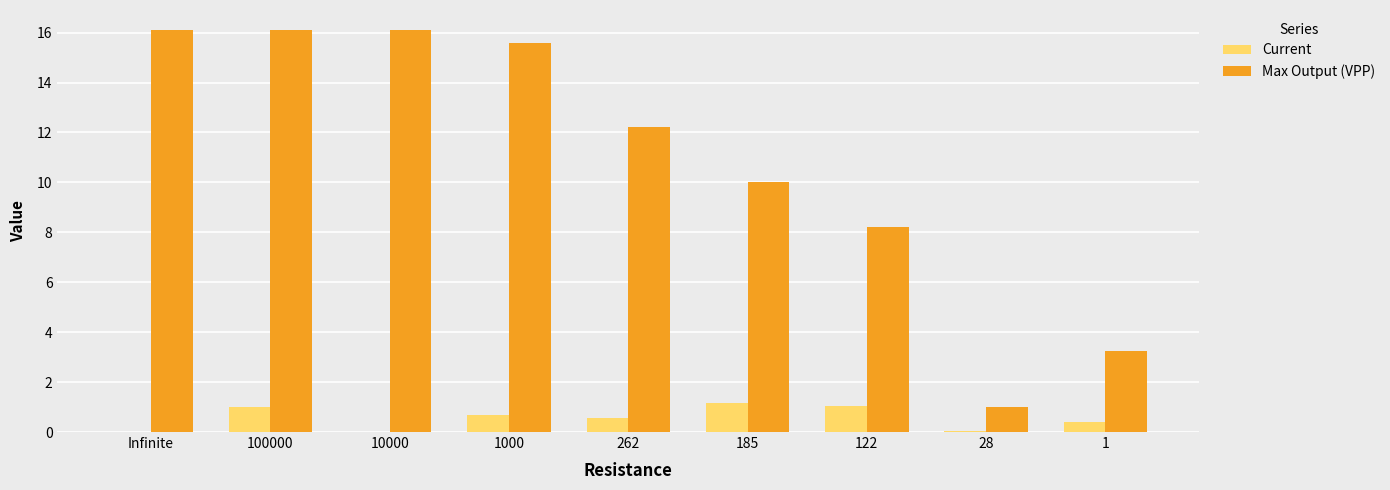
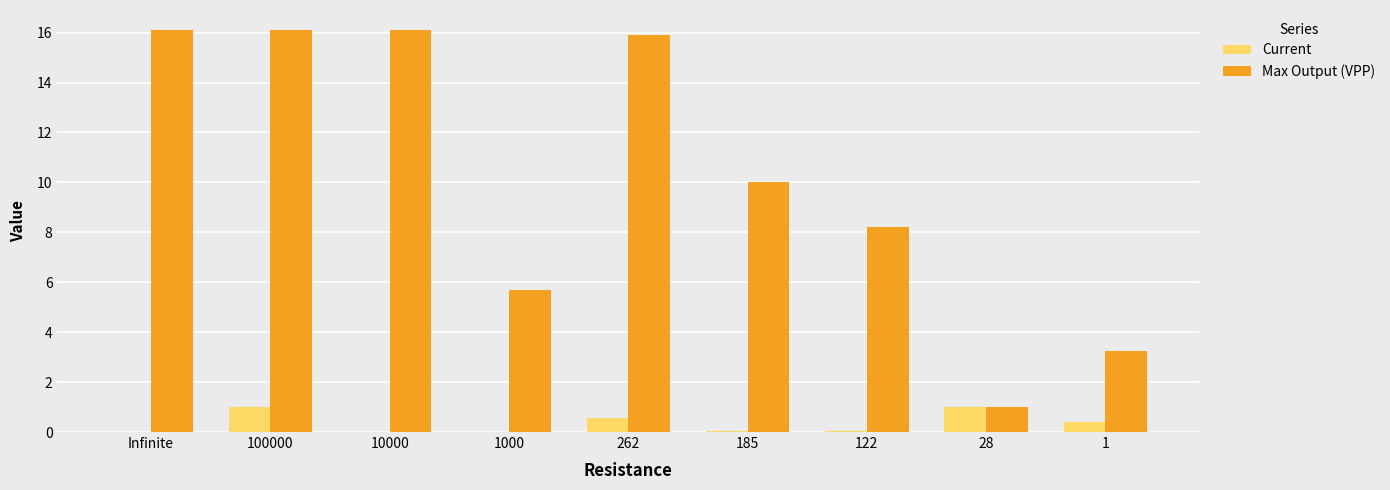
  {
    "Current": {
      "Infinite": 0.0,
      "100000": 1.0,
-     "1000": 0.7,
+     "1000": 0.0,
      "262": 0.6,
-     "185": 1.2,
-     "122": 1.1,
-     "28": 0.0,
+     "185": 0.0,
+     "122": 0.0,
+     "28": 1.0,
      "1": 0.4
    },
    "Max Output (VPP)": {
      "Infinite": 16.1,
      "100000": 16.1,
      "10000": 16.1,
-     "1000": 15.6,
-     "262": 12.2,
+     "1000": 5.7,
+     "262": 15.9,
      "185": 10.0,
      "122": 8.2,
      "28": 1.0,
      "1": 3.3
    }
  }
